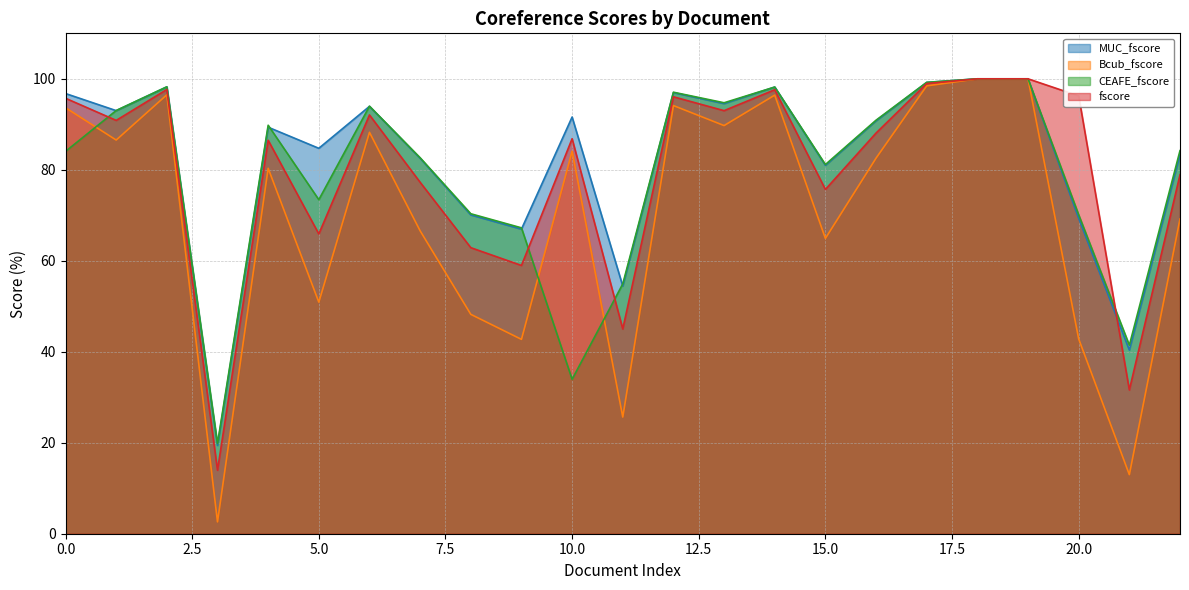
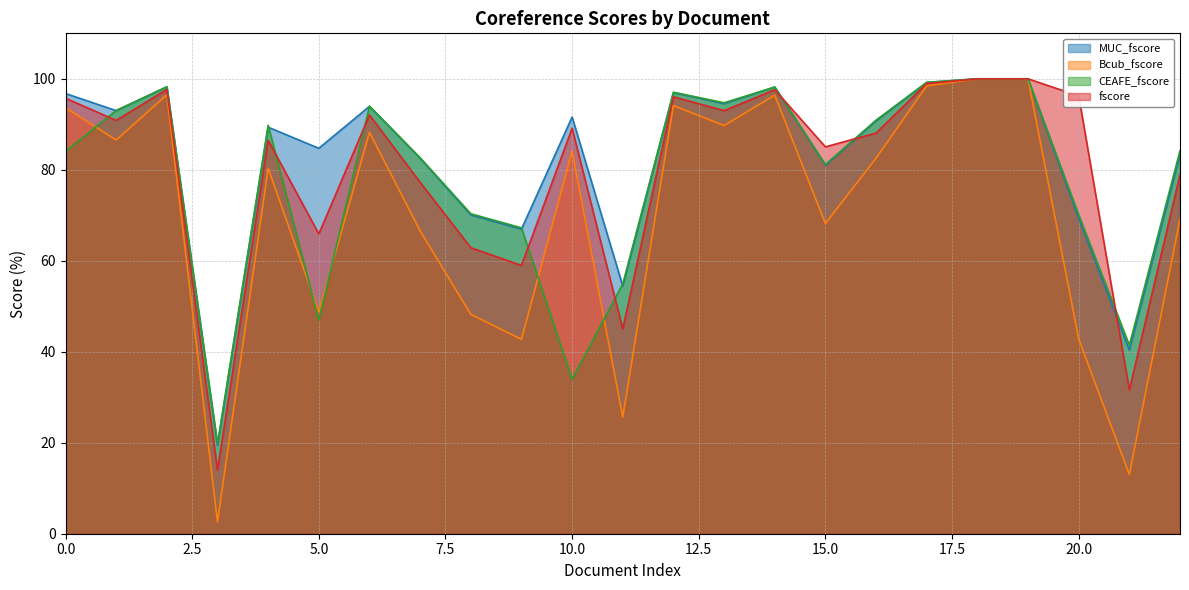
  {
    "MUC_fscore": {
      "0.0": 97,
      "5.0": 85,
      "10.0": 92,
      "20.0": 69
    },
    "Bcub_fscore": {
      "0.0": 94,
-     "5.0": 51,
+     "5.0": 49,
      "10.0": 84,
-     "15.0": 65,
+     "15.0": 68,
      "20.0": 43
    },
    "CEAFE_fscore": {
      "0.0": 84,
-     "5.0": 73,
+     "5.0": 47,
      "10.0": 34,
      "20.0": 70
    },
    "fscore": {
      "0.0": 96,
      "5.0": 66,
-     "10.0": 87,
-     "15.0": 76
+     "10.0": 89,
+     "15.0": 85
    }
  }
